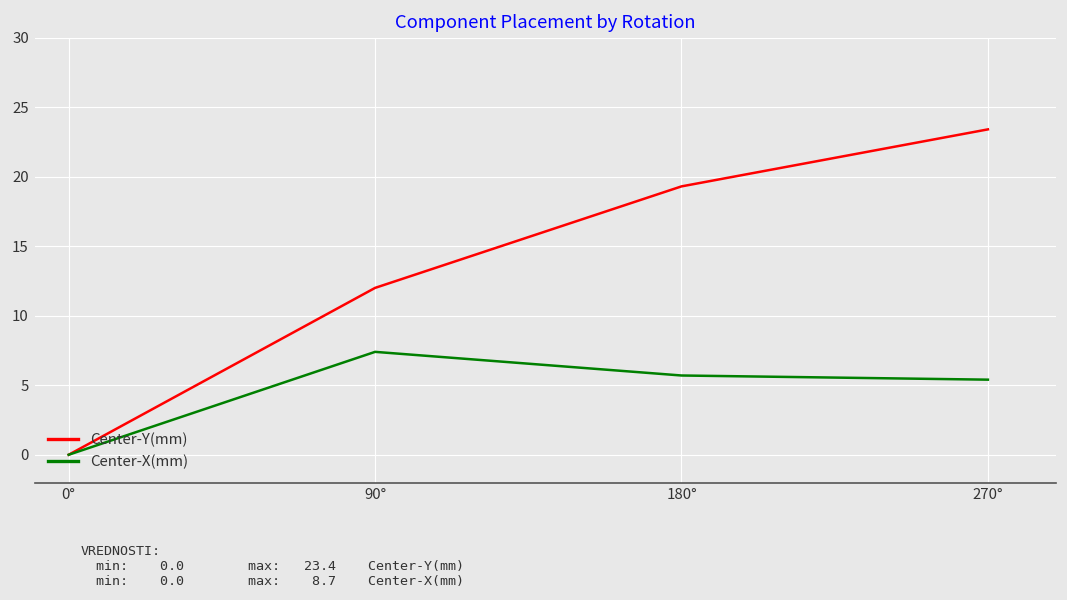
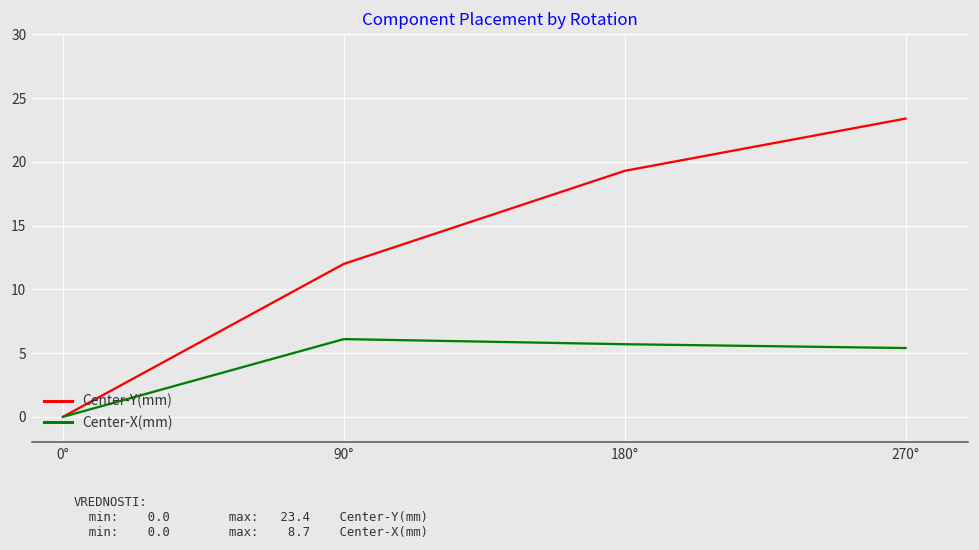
  {
    "Center-Y(mm)": {
      "90°": 12.0,
      "180°": 19.3,
      "270°": 23.4
    },
    "Center-X(mm)": {
-     "90°": 7.4,
+     "90°": 6.1,
      "180°": 5.7,
      "270°": 5.4
    }
  }
